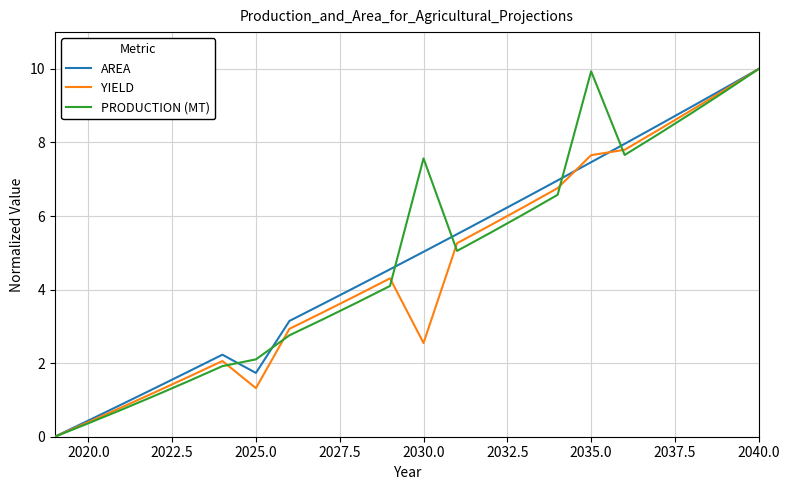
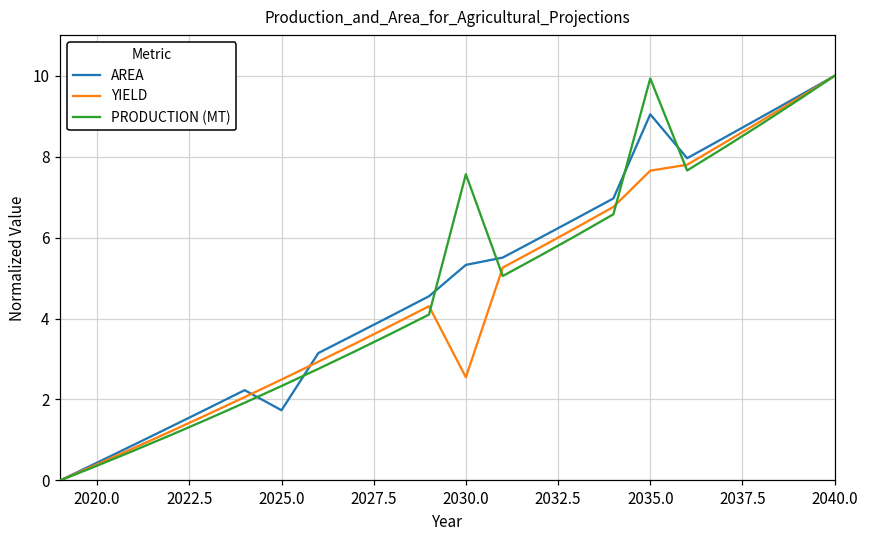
  {
    "AREA": {
      "2025.0": 1.7,
-     "2030.0": 5.0,
-     "2035.0": 7.5
+     "2030.0": 5.3,
+     "2035.0": 9.0
    },
    "YIELD": {
-     "2025.0": 1.3,
+     "2025.0": 2.5,
      "2030.0": 2.5,
      "2035.0": 7.7
    },
    "PRODUCTION (MT)": {
-     "2025.0": 2.1,
+     "2025.0": 2.3,
      "2030.0": 7.6,
      "2035.0": 9.9
    }
  }
